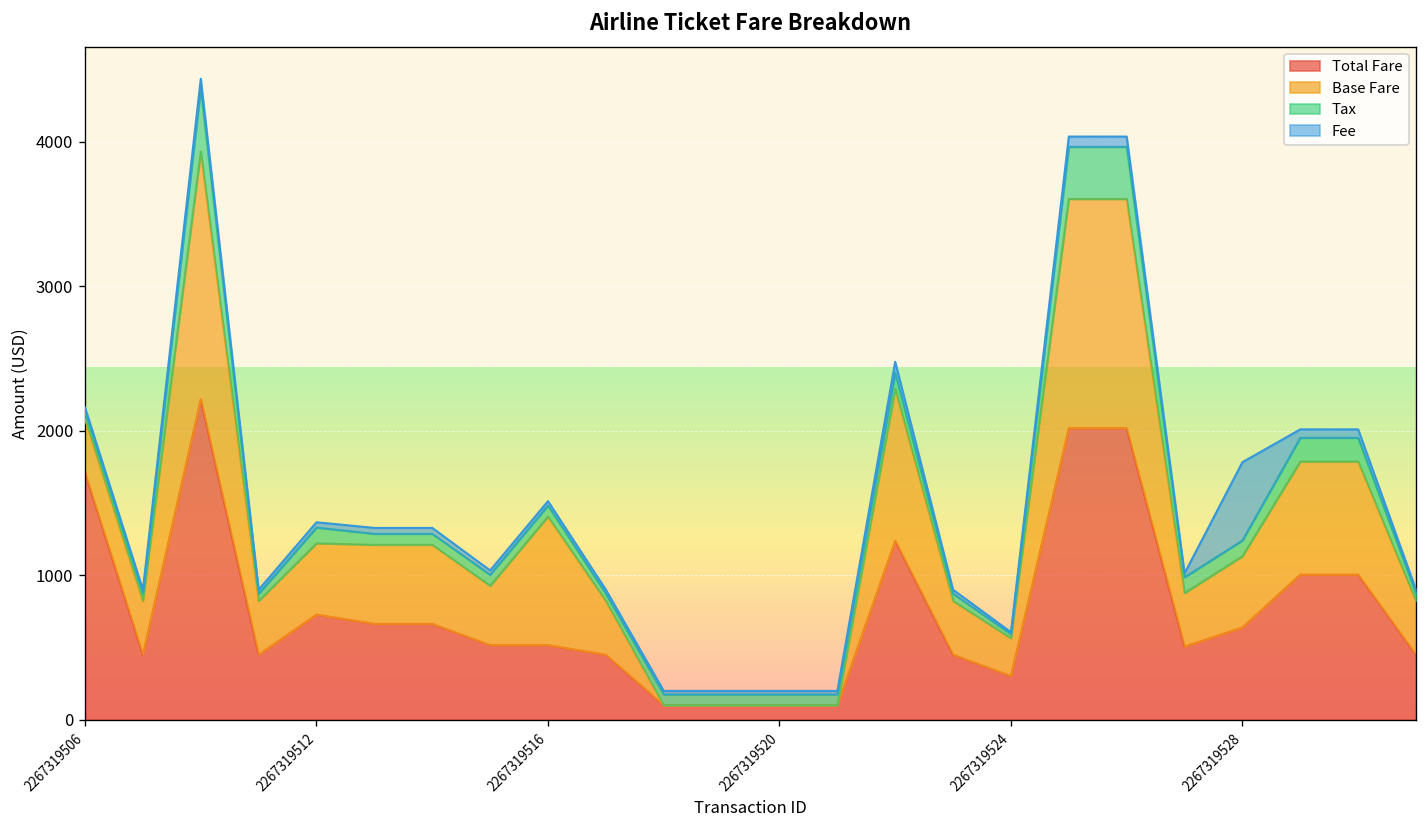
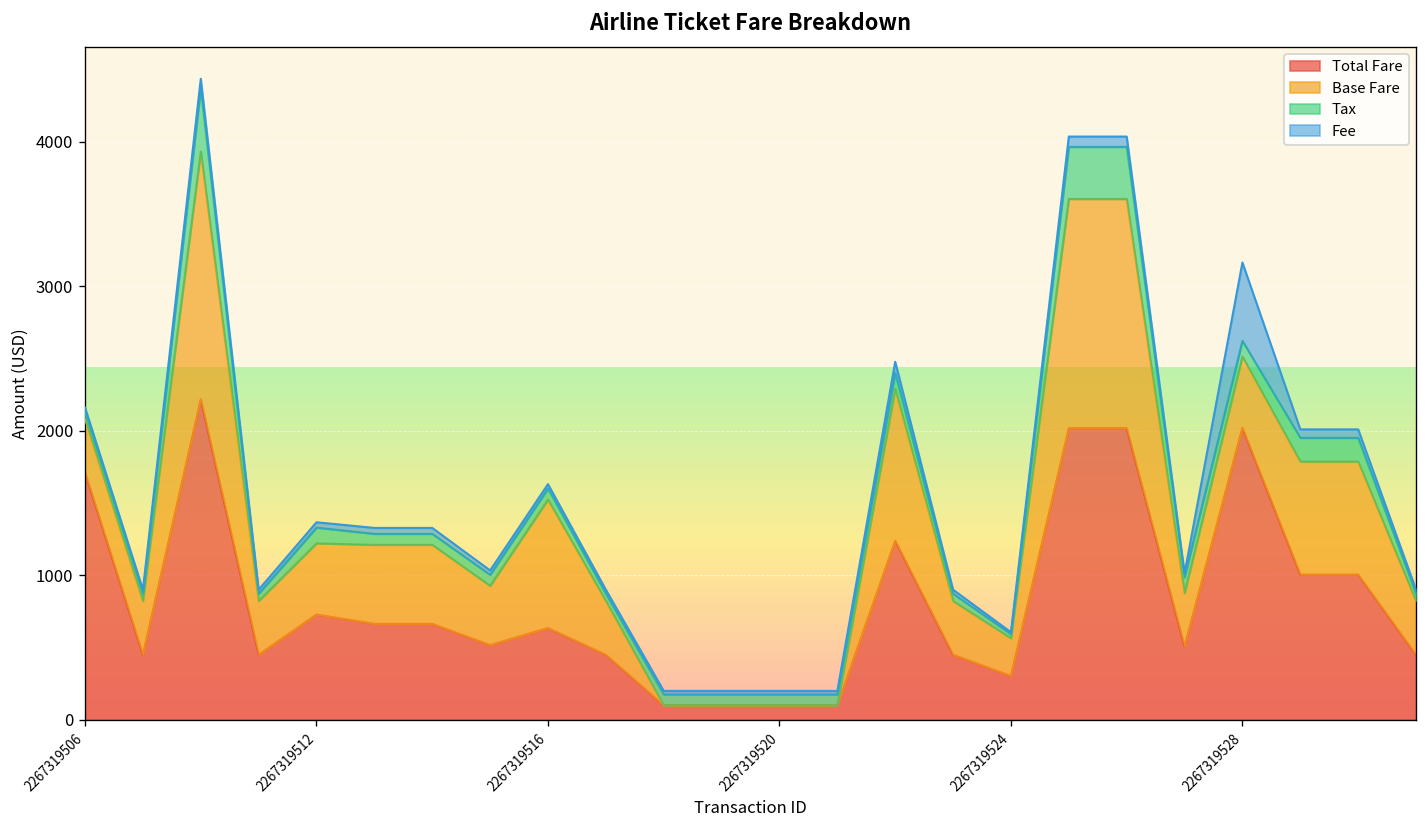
  {
    "Total Fare": {
      "2267319506": 1710,
      "2267319512": 730,
-     "2267319516": 520,
+     "2267319516": 630,
      "2267319524": 300,
-     "2267319528": 640
+     "2267319528": 2020
    },
    "Base Fare": {
      "2267319506": 370,
      "2267319512": 490,
      "2267319516": 890,
      "2267319524": 260,
      "2267319528": 490
    },
    "Tax": {
      "2267319506": 50,
      "2267319512": 110,
      "2267319516": 80,
      "2267319520": 80,
      "2267319528": 110
    },
    "Fee": {
      "2267319506": 30,
      "2267319512": 40,
      "2267319516": 30,
      "2267319520": 30,
      "2267319528": 540
    }
  }
